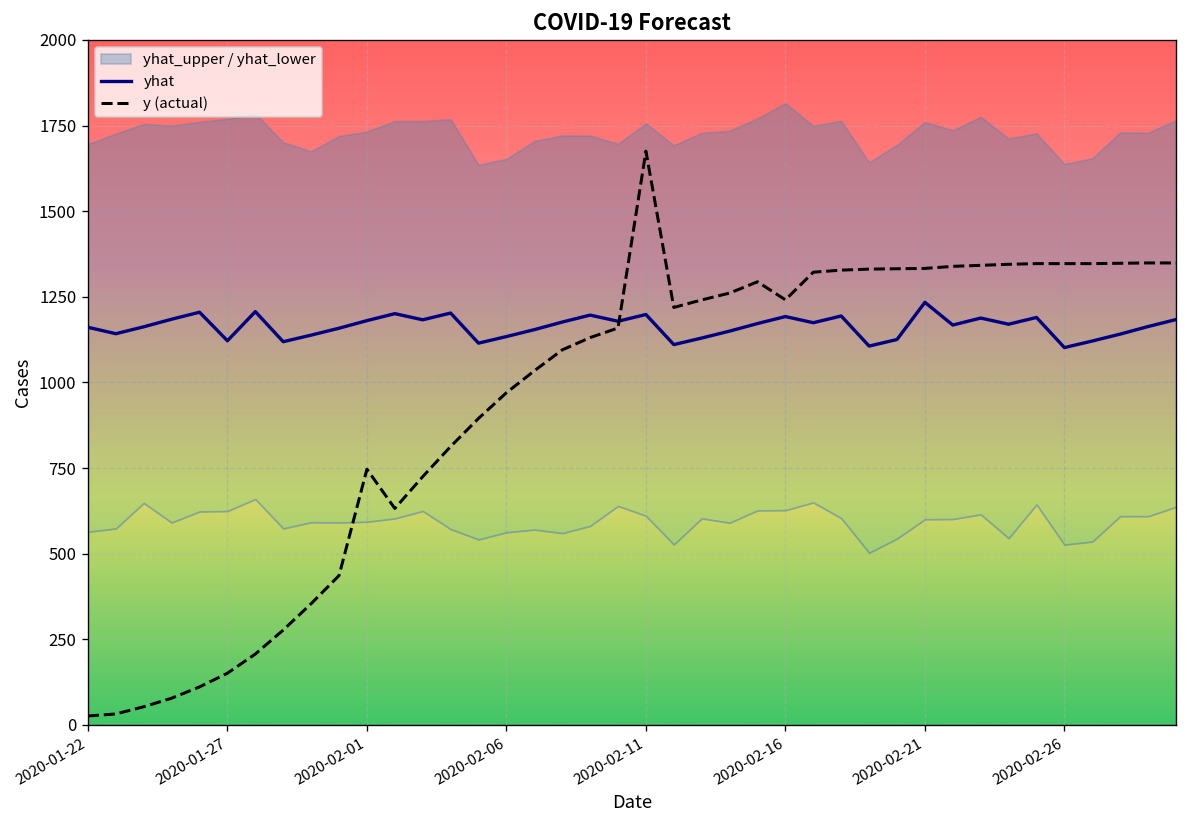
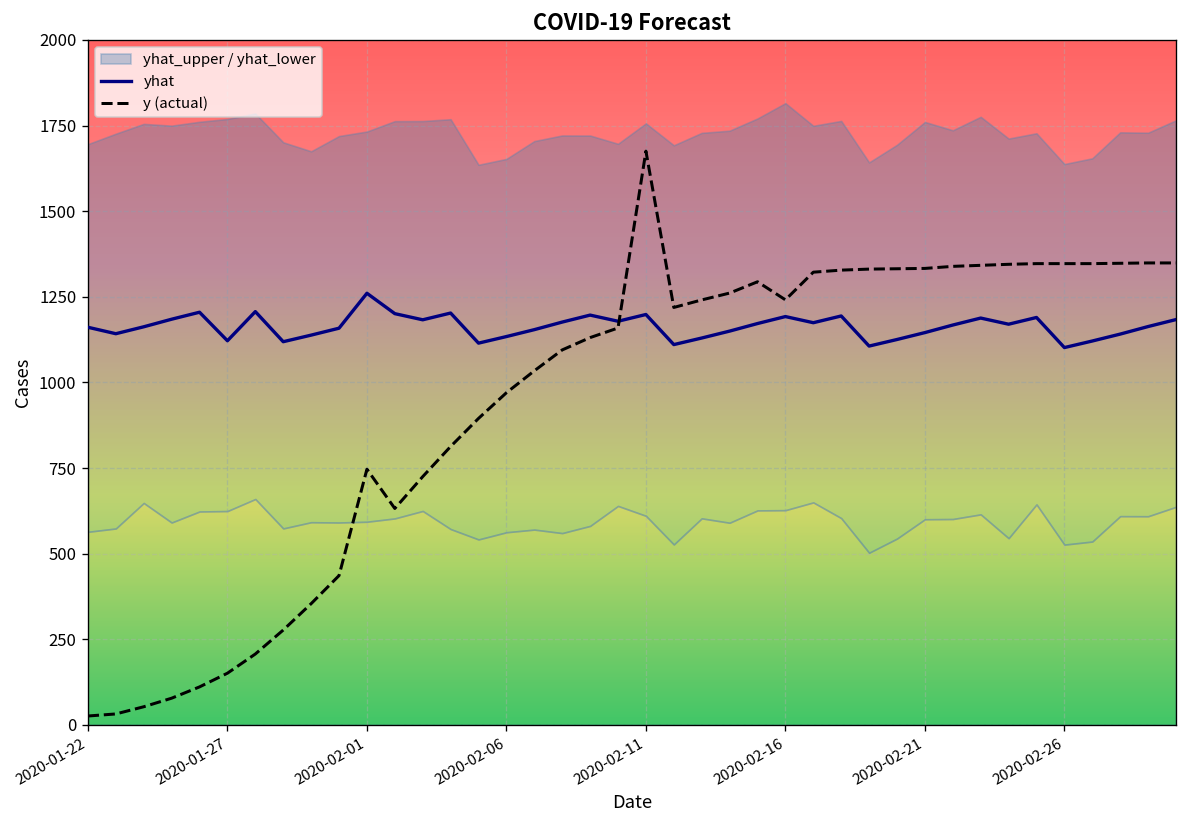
  {
    "yhat": {
      "2020-01-22": 1160,
      "2020-01-27": 1120,
-     "2020-02-01": 1180,
+     "2020-02-01": 1260,
      "2020-02-06": 1130,
      "2020-02-11": 1200,
      "2020-02-16": 1190,
-     "2020-02-21": 1230,
+     "2020-02-21": 1150,
      "2020-02-26": 1100
    },
    "y (actual)": {
      "2020-01-22": 30,
      "2020-01-27": 150,
      "2020-02-01": 750,
      "2020-02-06": 970,
      "2020-02-11": 1680,
      "2020-02-16": 1240,
      "2020-02-21": 1330,
      "2020-02-26": 1350
    }
  }
